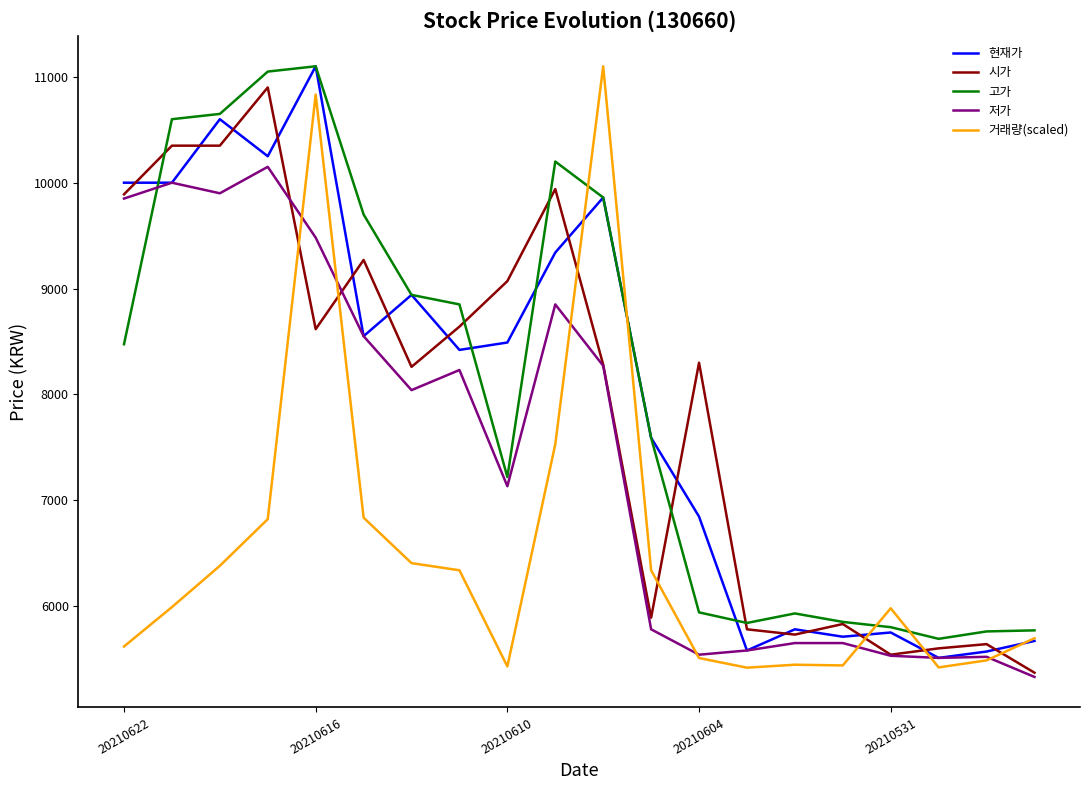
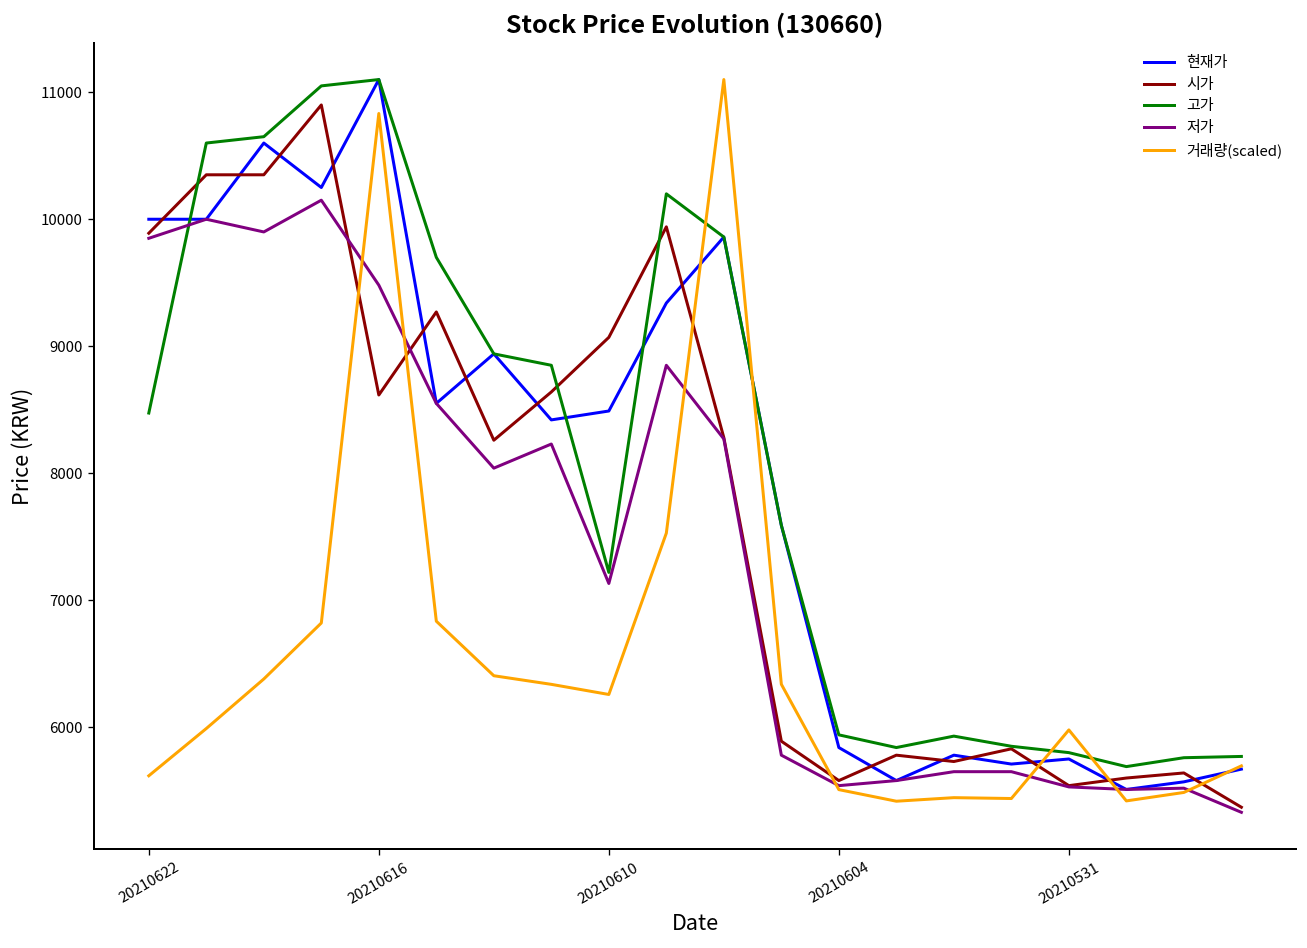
  {
    "현재가": {
      "20210622": 10000,
      "20210610": 8490,
-     "20210604": 6850,
+     "20210604": 5840,
      "20210531": 5750
    },
    "시가": {
      "20210622": 9890,
      "20210616": 8620,
      "20210610": 9070,
-     "20210604": 8300
+     "20210604": 5580
    },
    "고가": {
      "20210622": 8470,
      "20210610": 7220,
      "20210604": 5940,
      "20210531": 5800
    },
    "저가": {
      "20210622": 9850,
      "20210616": 9480,
      "20210610": 7130,
      "20210604": 5540
    },
    "거래량(scaled)": {
      "20210622": 5620,
      "20210616": 10830,
-     "20210610": 5430,
+     "20210610": 6260,
      "20210604": 5510,
      "20210531": 5980
    }
  }
